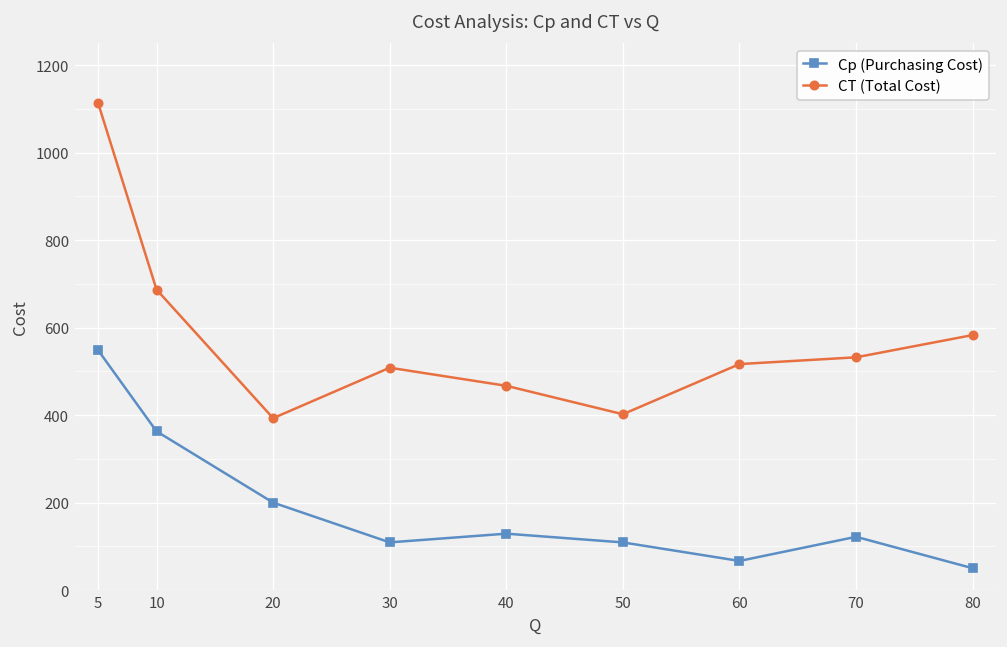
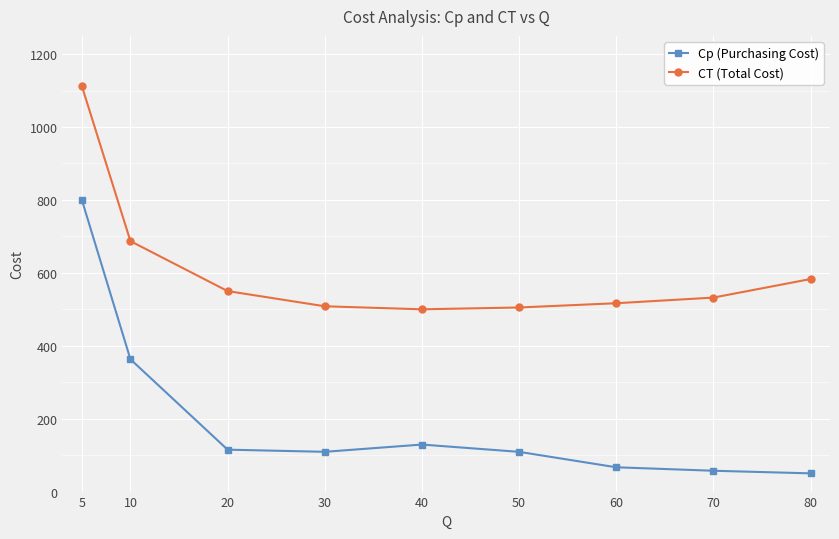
  {
    "Cp (Purchasing Cost)": {
-     "5": 550,
+     "5": 800,
      "10": 360,
-     "20": 200,
+     "20": 120,
      "30": 110,
      "40": 130,
      "50": 110,
      "60": 70,
-     "70": 120,
+     "70": 60,
      "80": 50
    },
    "CT (Total Cost)": {
      "5": 1110,
      "10": 690,
-     "20": 390,
+     "20": 550,
      "30": 510,
-     "40": 470,
-     "50": 400,
+     "40": 500,
+     "50": 510,
      "60": 520,
      "70": 530,
      "80": 580
    }
  }
